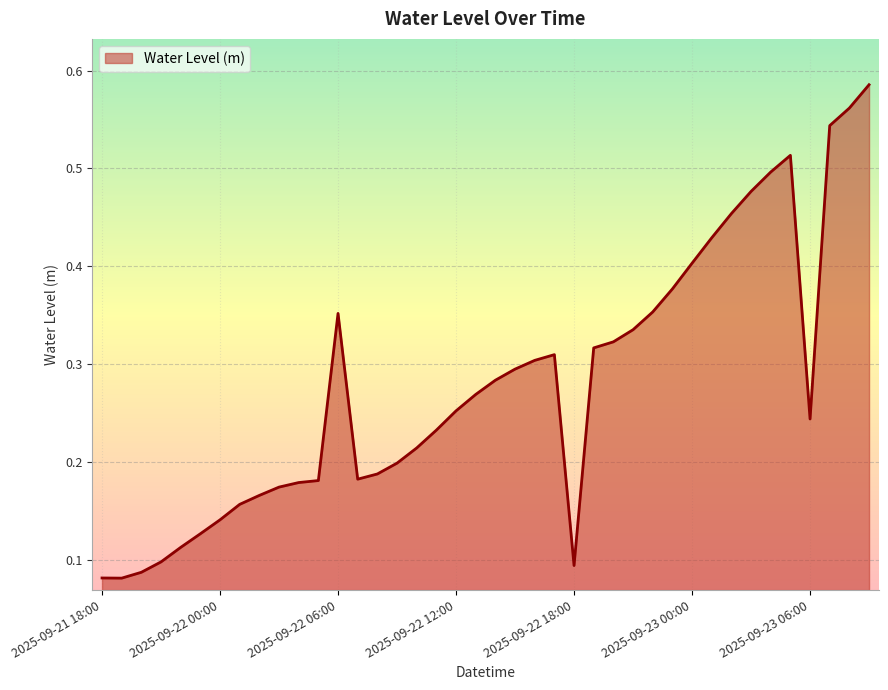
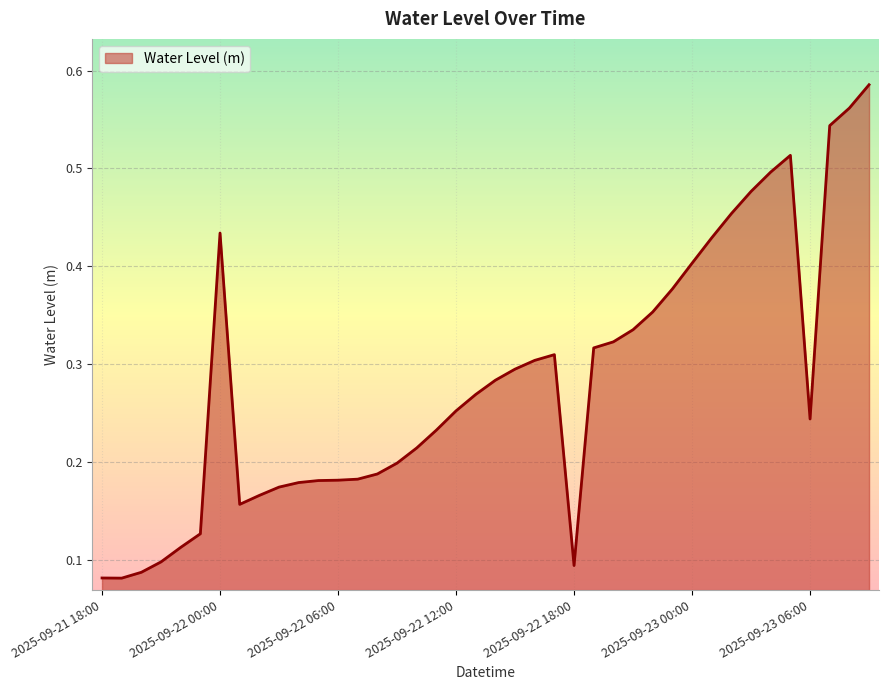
  {
    "2025-09-21 18:00": 0.08,
-   "2025-09-22 00:00": 0.14,
-   "2025-09-22 06:00": 0.35,
+   "2025-09-22 00:00": 0.43,
+   "2025-09-22 06:00": 0.18,
    "2025-09-22 12:00": 0.25,
    "2025-09-22 18:00": 0.09,
    "2025-09-23 00:00": 0.40,
    "2025-09-23 06:00": 0.24
  }
